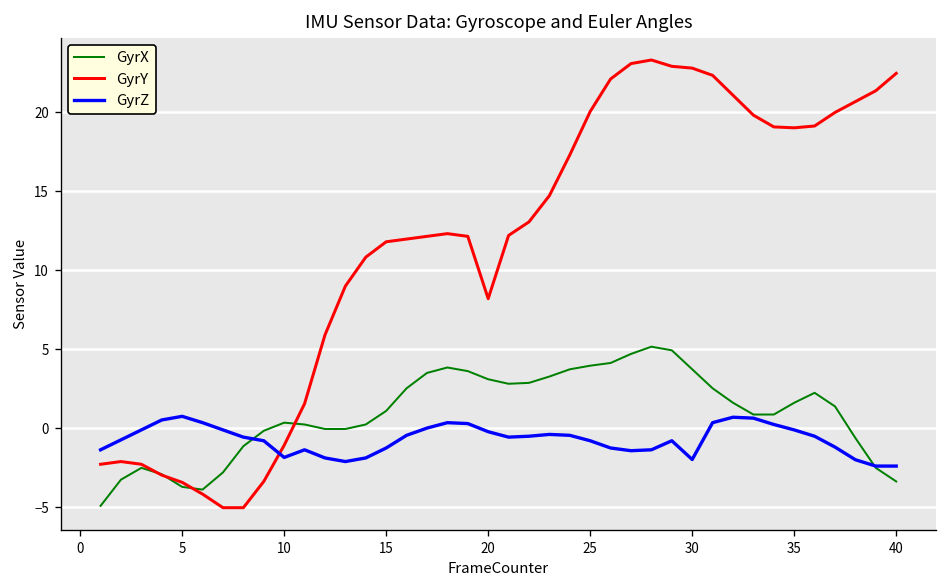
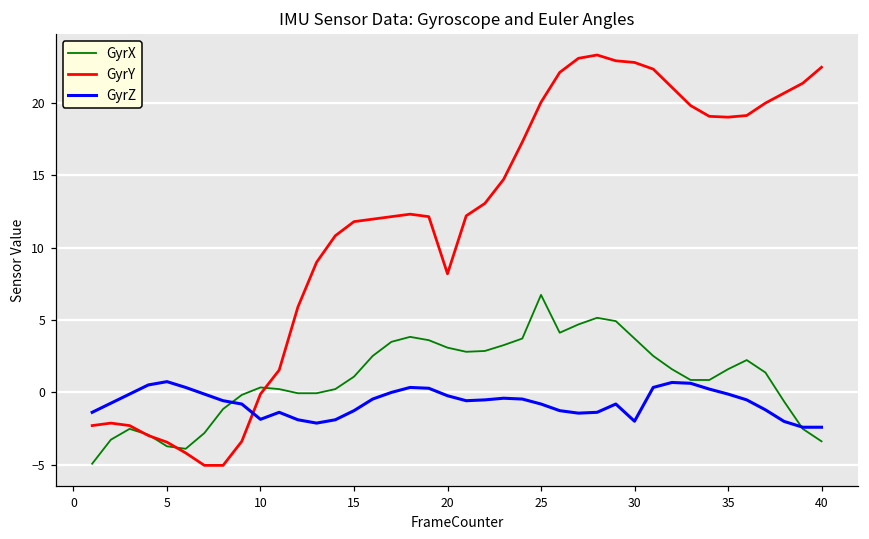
  {
    "GyrX": {
      "5": -3.7,
      "10": 0.3,
      "15": 1.1,
      "20": 3.1,
-     "25": 4.0,
+     "25": 6.7,
      "30": 3.7,
      "35": 1.6,
      "40": -3.4
    },
    "GyrY": {
      "5": -3.4,
-     "10": -1.1,
+     "10": -0.1,
      "15": 11.8,
      "20": 8.2,
      "25": 20.1,
      "30": 22.8,
      "35": 19.0,
      "40": 22.5
    },
    "GyrZ": {
      "5": 0.7,
      "10": -1.9,
      "15": -1.3,
      "20": -0.2,
      "25": -0.8,
      "30": -2.0,
      "35": -0.1,
      "40": -2.4
    }
  }
